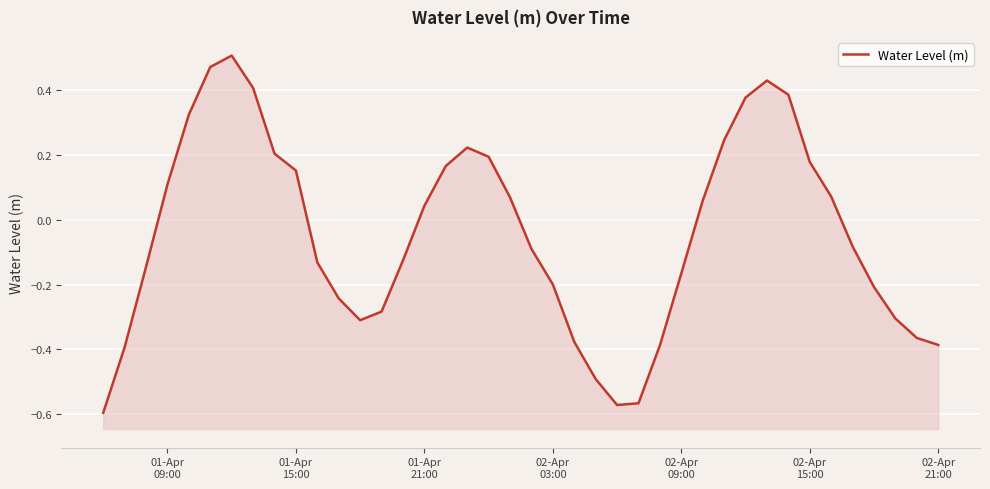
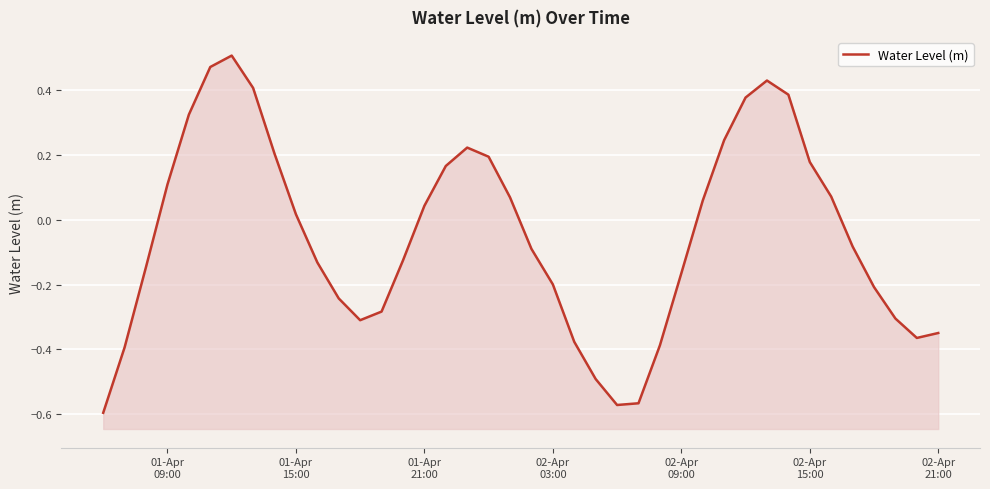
  {
    "01-Apr 09:00": 0.11,
-   "01-Apr 15:00": 0.15,
+   "01-Apr 15:00": 0.02,
    "01-Apr 21:00": 0.04,
    "02-Apr 03:00": -0.20,
    "02-Apr 09:00": -0.17,
    "02-Apr 15:00": 0.18,
-   "02-Apr 21:00": -0.39
+   "02-Apr 21:00": -0.35
  }
